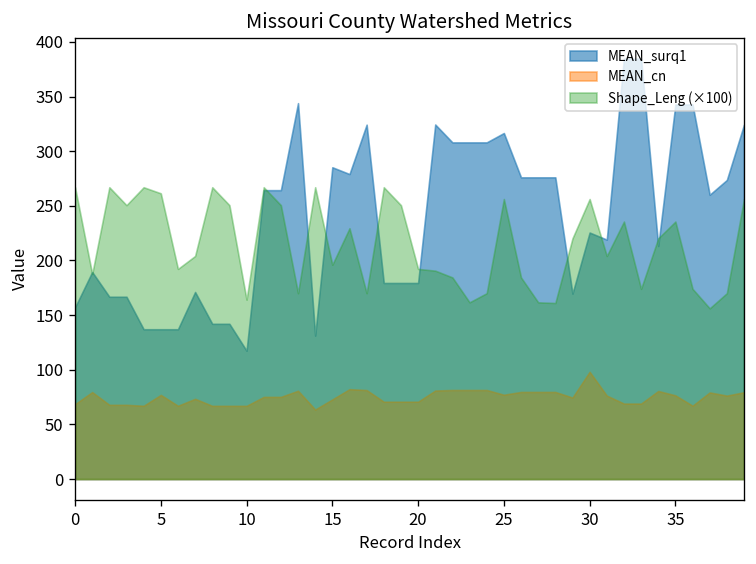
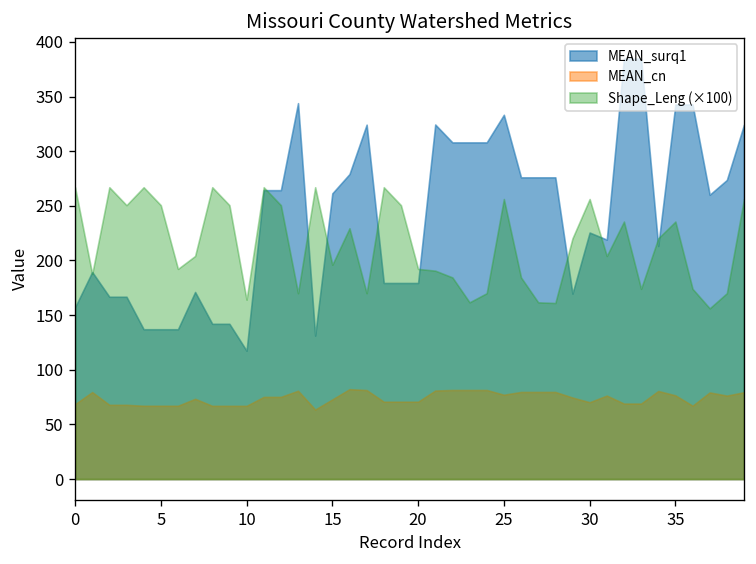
  {
    "MEAN_surq1": {
      "0": 160,
      "5": 140,
      "10": 120,
-     "15": 290,
+     "15": 260,
      "20": 180,
-     "25": 320,
+     "25": 330,
      "30": 230
    },
    "MEAN_cn": {
      "0": 70,
-     "5": 80,
+     "5": 70,
      "10": 70,
      "15": 70,
      "20": 70,
      "25": 80,
-     "30": 100,
+     "30": 70,
      "35": 80
    },
    "Shape_Leng (×100)": {
      "0": 270,
-     "5": 260,
+     "5": 250,
      "10": 160,
      "15": 200,
      "20": 190,
      "25": 260,
      "30": 260,
      "35": 240
    }
  }
